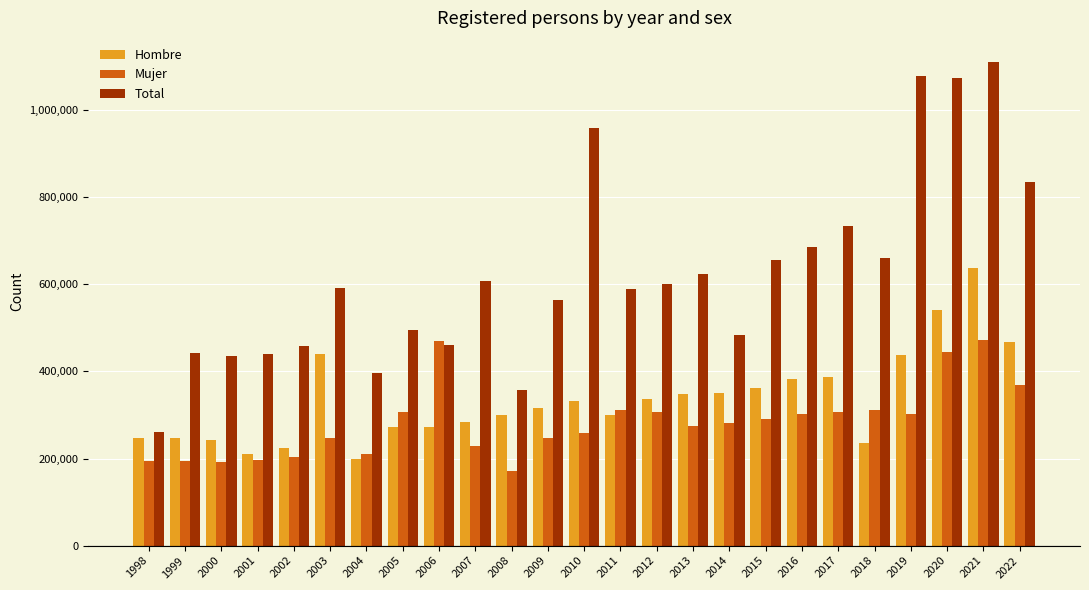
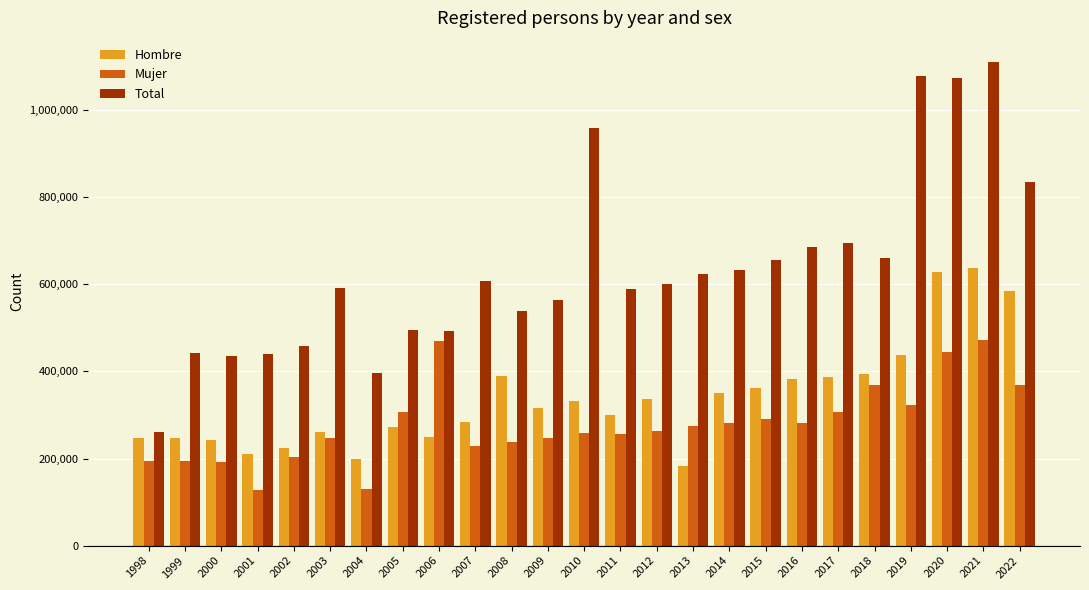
  {
    "Hombre": {
      "1998": "250,000",
      "1999": "250,000",
      "2000": "240,000",
      "2001": "210,000",
      "2002": "220,000",
-     "2003": "440,000",
+     "2003": "260,000",
      "2004": "200,000",
      "2005": "270,000",
-     "2006": "270,000",
+     "2006": "250,000",
      "2007": "280,000",
-     "2008": "300,000",
+     "2008": "390,000",
      "2009": "320,000",
      "2010": "330,000",
      "2011": "300,000",
      "2012": "340,000",
-     "2013": "350,000",
+     "2013": "180,000",
      "2014": "350,000",
      "2015": "360,000",
      "2016": "380,000",
      "2017": "390,000",
-     "2018": "240,000",
+     "2018": "390,000",
      "2019": "440,000",
-     "2020": "540,000",
+     "2020": "630,000",
      "2021": "640,000",
-     "2022": "470,000"
+     "2022": "590,000"
    },
    "Mujer": {
      "1998": "190,000",
      "1999": "200,000",
      "2000": "190,000",
-     "2001": "200,000",
+     "2001": "130,000",
      "2002": "200,000",
      "2003": "250,000",
-     "2004": "210,000",
+     "2004": "130,000",
      "2005": "310,000",
      "2006": "470,000",
      "2007": "230,000",
-     "2008": "170,000",
+     "2008": "240,000",
      "2009": "250,000",
      "2010": "260,000",
-     "2011": "310,000",
-     "2012": "310,000",
+     "2011": "260,000",
+     "2012": "260,000",
      "2013": "270,000",
      "2014": "280,000",
      "2015": "290,000",
-     "2016": "300,000",
+     "2016": "280,000",
      "2017": "310,000",
-     "2018": "310,000",
-     "2019": "300,000",
+     "2018": "370,000",
+     "2019": "320,000",
      "2020": "440,000",
      "2021": "470,000",
      "2022": "370,000"
    },
    "Total": {
      "1998": "260,000",
      "1999": "440,000",
      "2000": "440,000",
      "2001": "440,000",
      "2002": "460,000",
      "2003": "590,000",
      "2004": "400,000",
      "2005": "490,000",
-     "2006": "460,000",
+     "2006": "490,000",
      "2007": "610,000",
-     "2008": "360,000",
+     "2008": "540,000",
      "2009": "560,000",
      "2010": "960,000",
      "2011": "590,000",
      "2012": "600,000",
      "2013": "620,000",
-     "2014": "480,000",
+     "2014": "630,000",
      "2015": "650,000",
      "2016": "680,000",
-     "2017": "730,000",
+     "2017": "690,000",
      "2018": "660,000",
      "2019": "1,080,000",
      "2020": "1,070,000",
      "2021": "1,110,000",
      "2022": "840,000"
    }
  }
